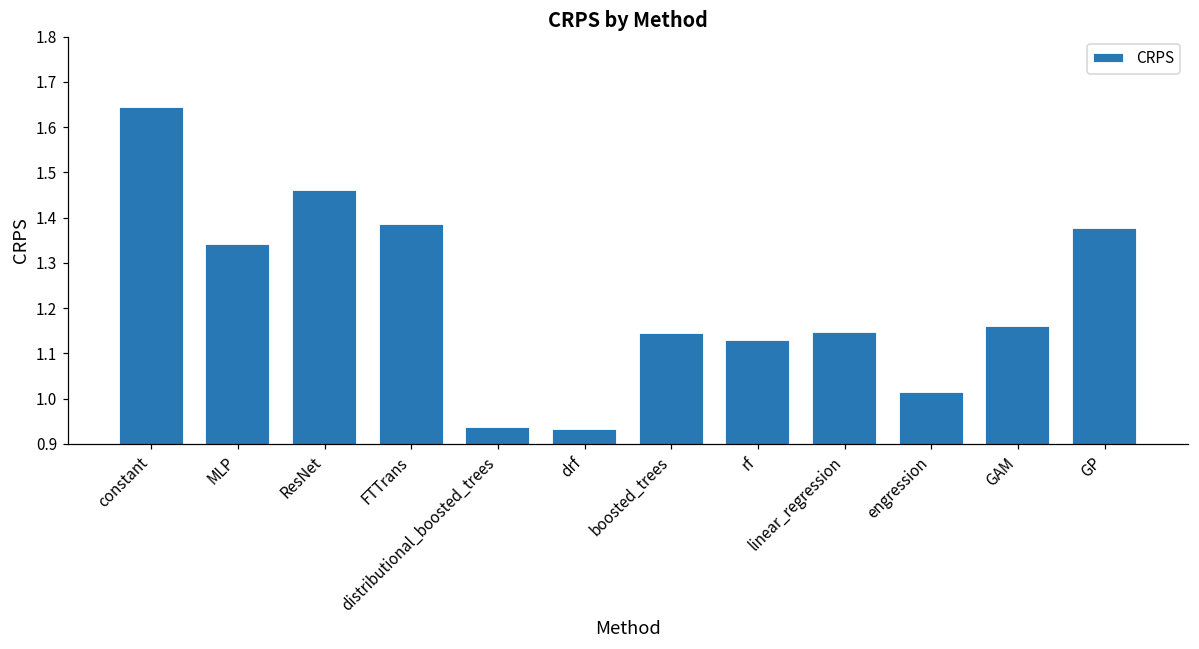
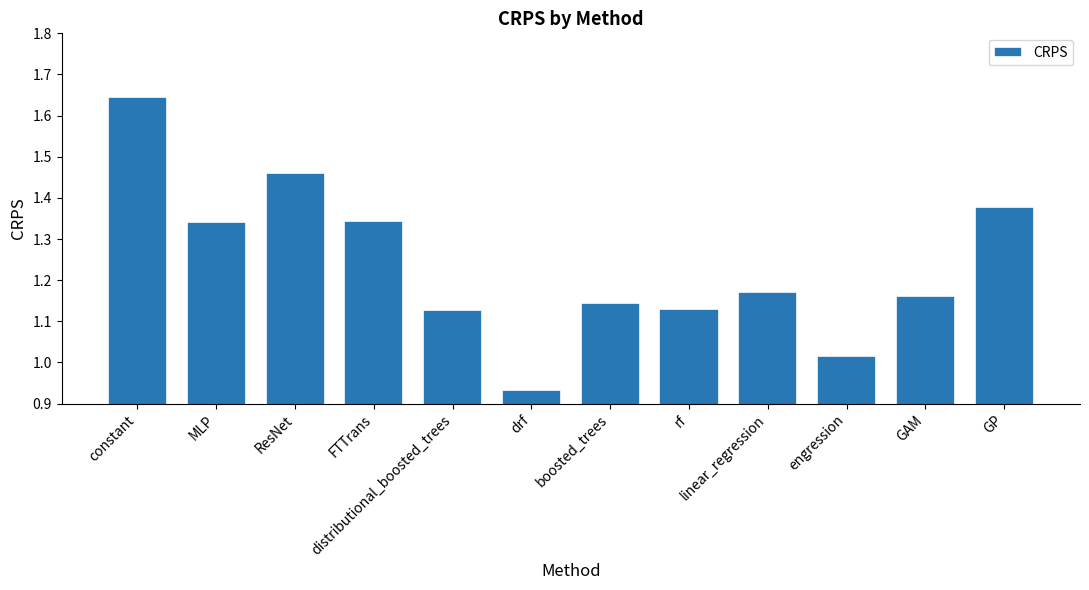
  {
    "constant": 1.65,
    "MLP": 1.34,
    "ResNet": 1.46,
-   "FTTrans": 1.39,
-   "distributional_boosted_trees": 0.94,
+   "FTTrans": 1.34,
+   "distributional_boosted_trees": 1.13,
    "drf": 0.93,
    "boosted_trees": 1.14,
    "rf": 1.13,
-   "linear_regression": 1.15,
+   "linear_regression": 1.17,
    "engression": 1.02,
    "GAM": 1.16,
    "GP": 1.38
  }
